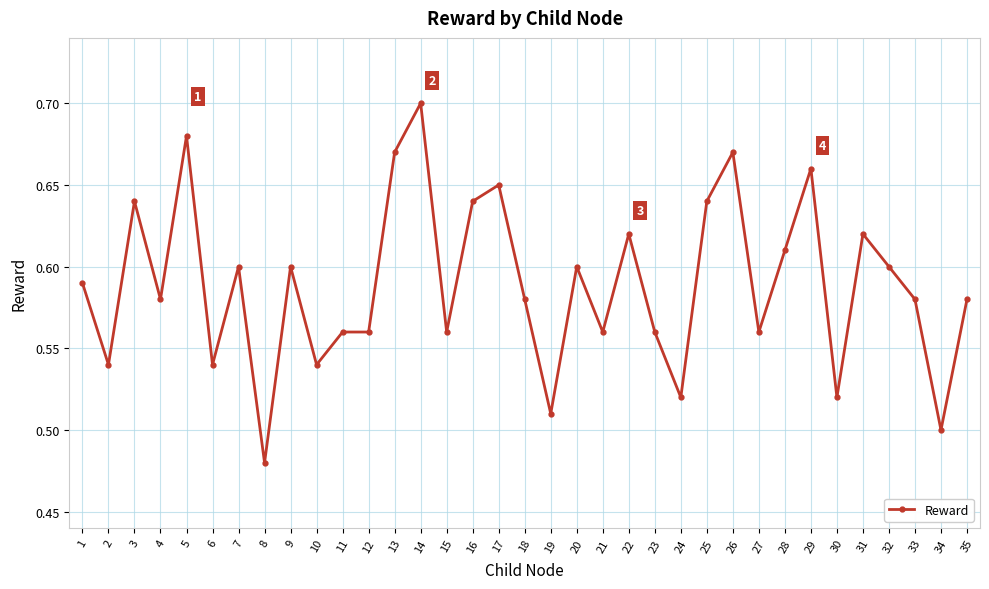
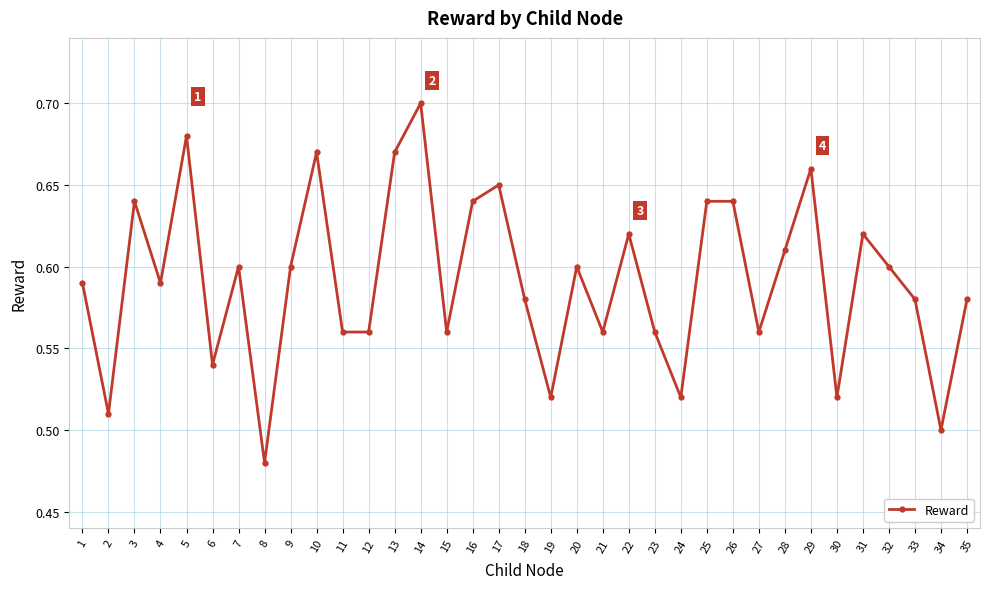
  {
    "1": 0.59,
-   "2": 0.54,
+   "2": 0.51,
    "3": 0.64,
-   "4": 0.58,
+   "4": 0.59,
    "5": 0.68,
    "6": 0.54,
    "7": 0.60,
    "8": 0.48,
    "9": 0.60,
-   "10": 0.54,
+   "10": 0.67,
    "11": 0.56,
    "12": 0.56,
    "13": 0.67,
    "15": 0.56,
    "16": 0.64,
    "17": 0.65,
    "18": 0.58,
-   "19": 0.51,
+   "19": 0.52,
    "20": 0.60,
    "21": 0.56,
    "23": 0.56,
    "24": 0.52,
    "25": 0.64,
-   "26": 0.67,
+   "26": 0.64,
    "27": 0.56,
    "28": 0.61,
    "30": 0.52,
    "31": 0.62,
    "32": 0.60,
    "33": 0.58,
    "34": 0.50,
    "35": 0.58
  }
